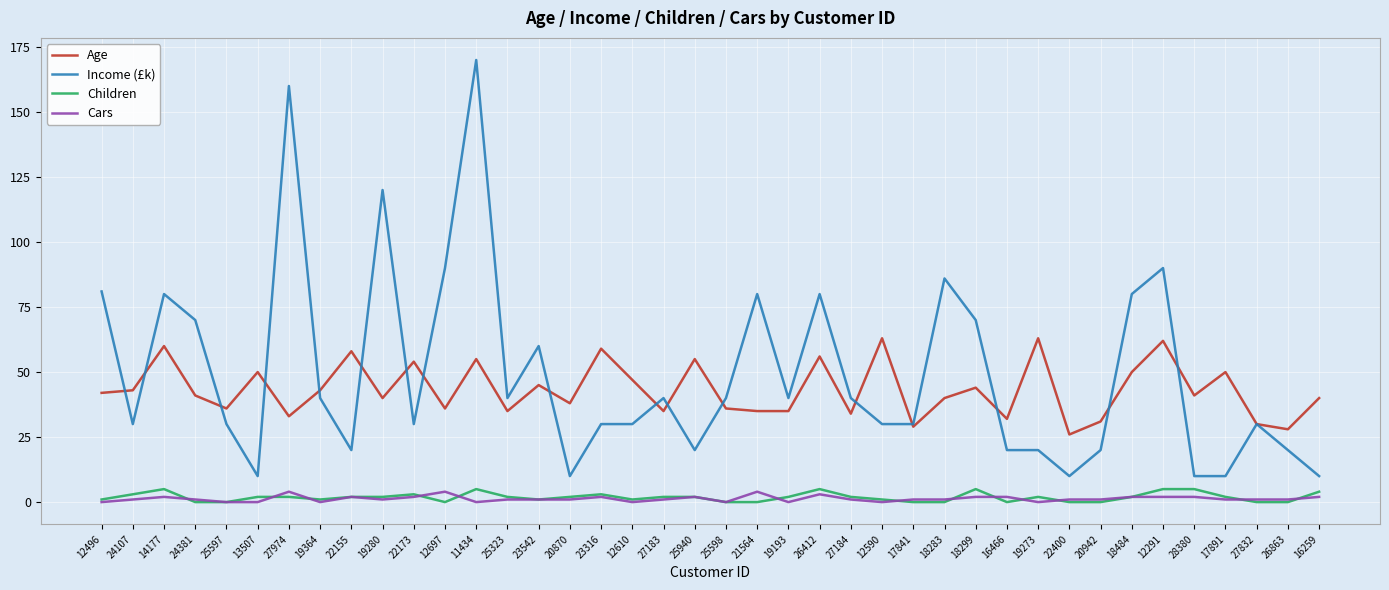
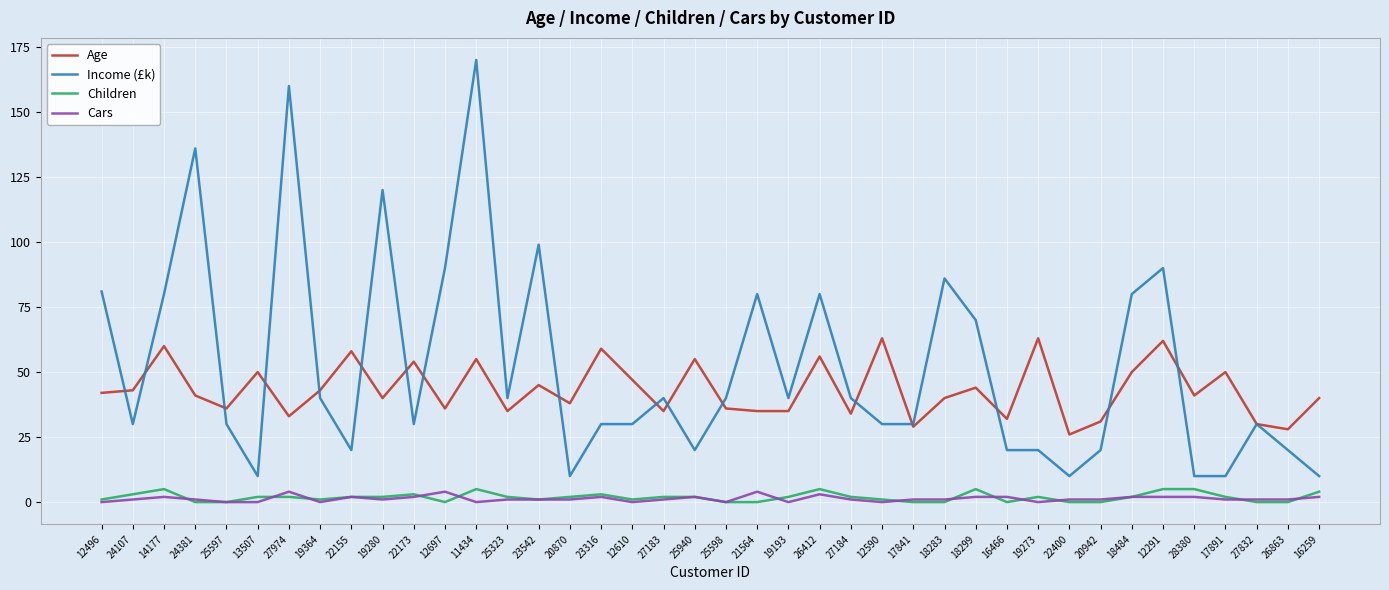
  {
    "Age": {
      "12496": 42,
      "24107": 43,
      "14177": 60,
      "24381": 41,
      "25597": 36,
      "13507": 50,
      "27974": 33,
      "19364": 43,
      "22155": 58,
      "19280": 40,
      "22173": 54,
      "12697": 36,
      "11434": 55,
      "25323": 35,
      "23542": 45,
      "20870": 38,
      "23316": 59,
      "12610": 47,
      "27183": 35,
      "25940": 55,
      "25598": 36,
      "21564": 35,
      "19193": 35,
      "26412": 56,
      "27184": 34,
      "12590": 63,
      "17841": 29,
      "18283": 40,
      "18299": 44,
      "16466": 32,
      "19273": 63,
      "22400": 26,
      "20942": 31,
      "18484": 50,
      "12291": 62,
      "28380": 41,
      "17891": 50,
      "26863": 28,
      "16259": 40
    },
    "Income (£k)": {
      "12496": 81,
      "24107": 30,
      "14177": 80,
-     "24381": 70,
+     "24381": 136,
      "25597": 30,
      "13507": 10,
      "27974": 160,
      "19364": 40,
      "22155": 20,
      "19280": 120,
      "22173": 30,
      "12697": 90,
      "11434": 170,
      "25323": 40,
-     "23542": 60,
+     "23542": 99,
      "20870": 10,
      "23316": 30,
      "12610": 30,
      "27183": 40,
      "25940": 20,
      "25598": 40,
      "21564": 80,
      "19193": 40,
      "26412": 80,
      "27184": 40,
      "12590": 30,
      "17841": 30,
      "18283": 86,
      "18299": 70,
      "16466": 20,
      "19273": 20,
      "22400": 10,
      "20942": 20,
      "18484": 80,
      "12291": 90,
      "28380": 10,
      "17891": 10,
      "26863": 20,
      "16259": 10
    },
    "Children": {
      "12496": 1,
      "24107": 3,
      "14177": 5,
      "24381": 0,
      "13507": 2,
      "27974": 2,
      "19364": 1,
      "19280": 2,
      "22173": 3,
      "12697": 0,
      "11434": 5,
      "25323": 2,
      "20870": 2,
      "23316": 3,
      "12610": 1,
      "27183": 2,
      "21564": 0,
      "19193": 2,
      "26412": 5,
      "27184": 2,
      "12590": 1,
      "17841": 0,
      "18283": 0,
      "18299": 5,
      "16466": 0,
      "19273": 2,
      "22400": 0,
      "20942": 0,
      "12291": 5,
      "28380": 5,
      "17891": 2,
      "27832": 0,
      "26863": 0,
      "16259": 4
    },
    "Cars": {
      "12496": 0,
      "24107": 1,
      "14177": 2,
      "24381": 1,
      "13507": 0,
      "27974": 4,
      "19364": 0,
      "19280": 1,
      "22173": 2,
      "12697": 4,
      "11434": 0,
      "25323": 1,
      "20870": 1,
      "23316": 2,
      "12610": 0,
      "27183": 1,
      "21564": 4,
      "19193": 0,
      "26412": 3,
      "27184": 1,
      "12590": 0,
      "17841": 1,
      "18283": 1,
      "18299": 2,
      "16466": 2,
      "19273": 0,
      "22400": 1,
      "20942": 1,
      "12291": 2,
      "28380": 2,
      "17891": 1,
      "27832": 1,
      "26863": 1,
      "16259": 2
    }
  }
